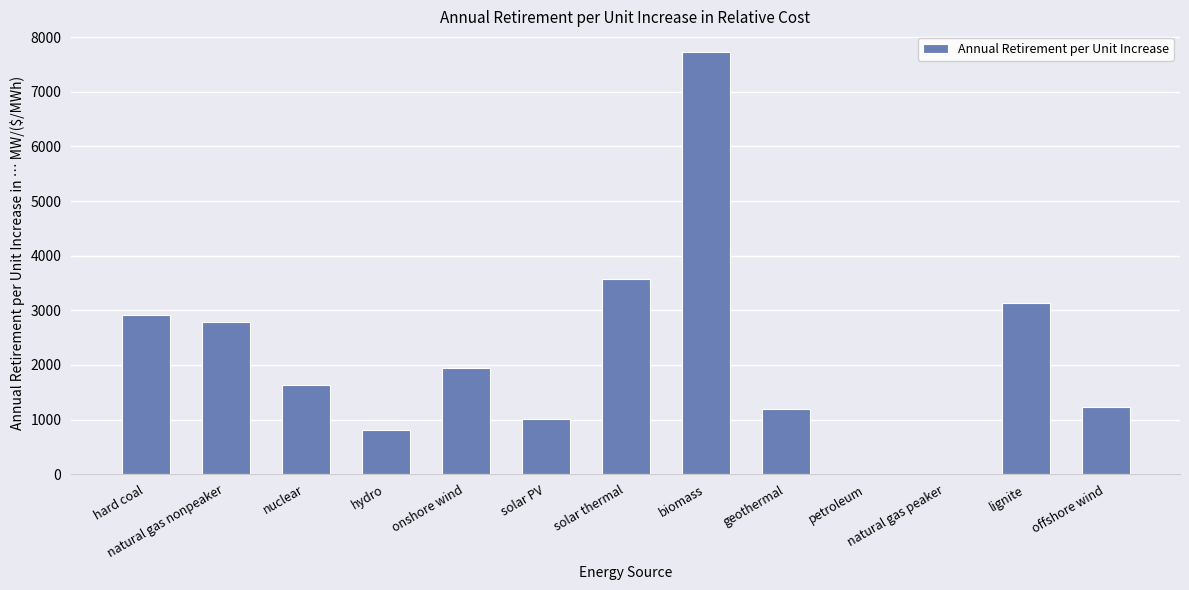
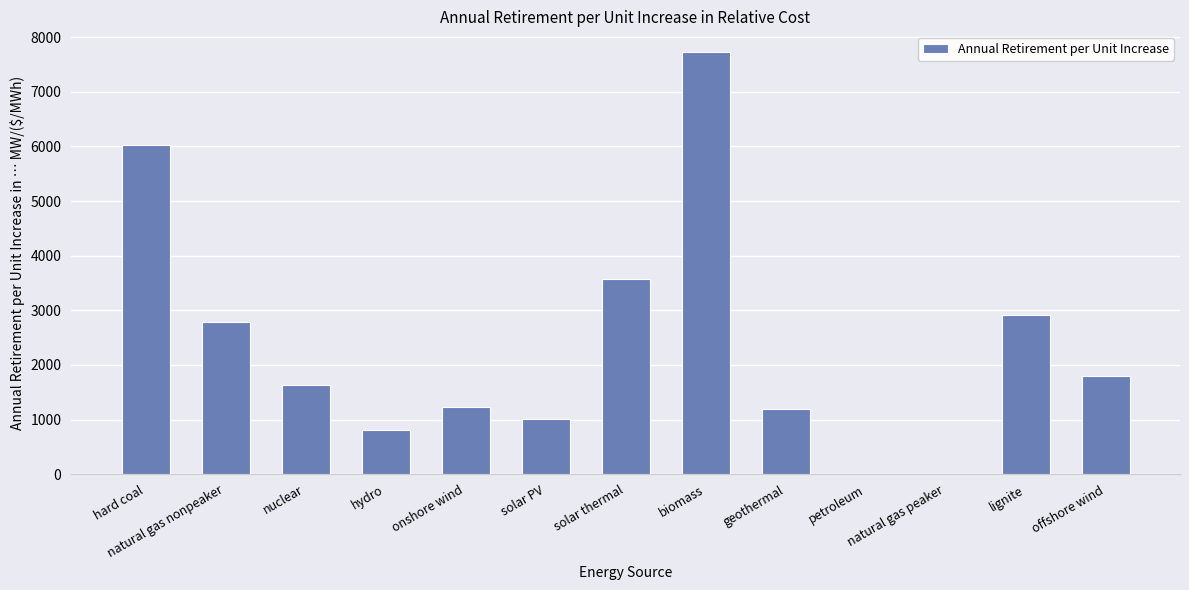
  {
-   "hard coal": 2900,
+   "hard coal": 6000,
    "natural gas nonpeaker": 2800,
    "nuclear": 1600,
    "hydro": 800,
-   "onshore wind": 1900,
+   "onshore wind": 1200,
    "solar PV": 1000,
    "solar thermal": 3600,
    "biomass": 7700,
    "geothermal": 1200,
    "petroleum": 0,
    "natural gas peaker": 0,
-   "lignite": 3100,
-   "offshore wind": 1200
+   "lignite": 2900,
+   "offshore wind": 1800
  }
